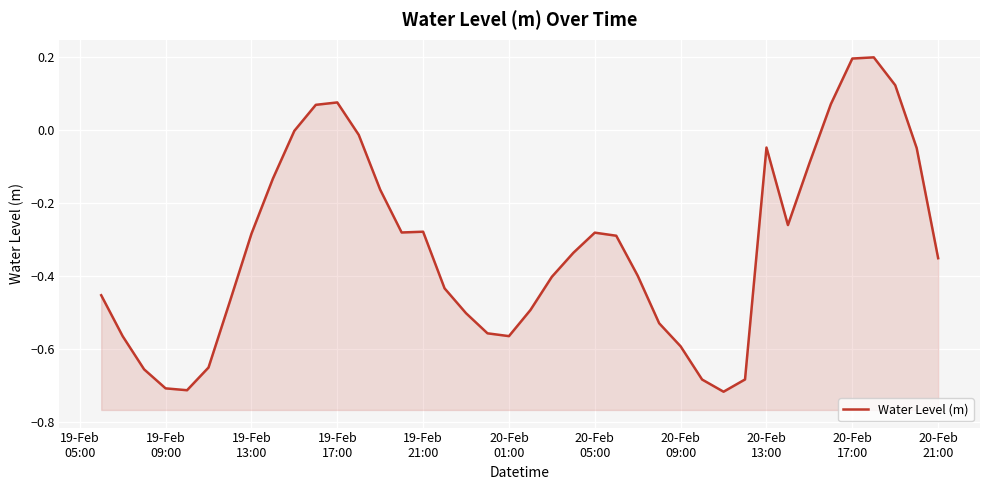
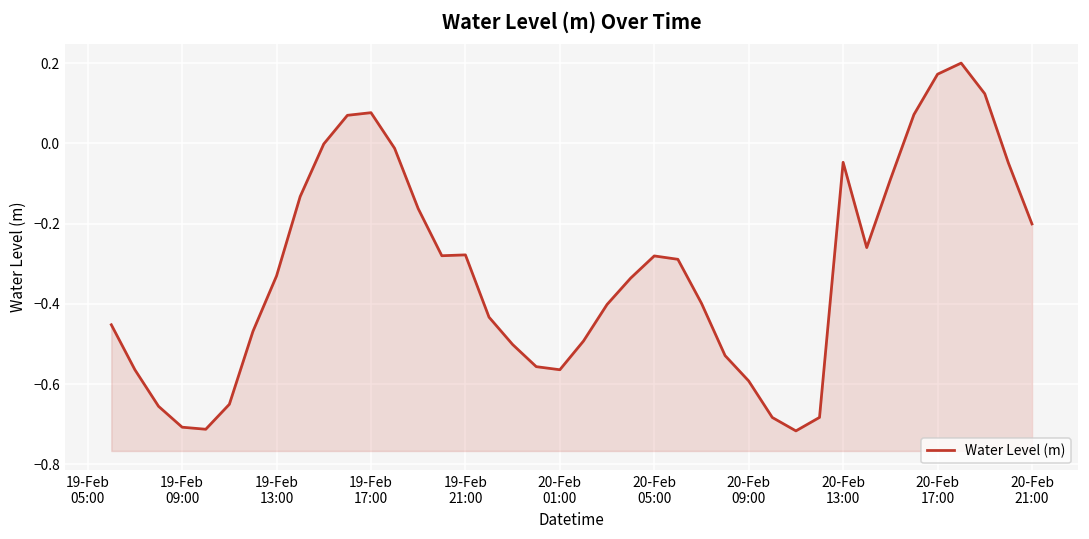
  {
    "19-Feb 09:00": -0.71,
-   "19-Feb 13:00": -0.28,
+   "19-Feb 13:00": -0.33,
    "19-Feb 17:00": 0.08,
    "19-Feb 21:00": -0.28,
    "20-Feb 01:00": -0.56,
    "20-Feb 05:00": -0.28,
    "20-Feb 09:00": -0.59,
    "20-Feb 13:00": -0.05,
-   "20-Feb 17:00": 0.20,
-   "20-Feb 21:00": -0.35
+   "20-Feb 17:00": 0.17,
+   "20-Feb 21:00": -0.20
  }
